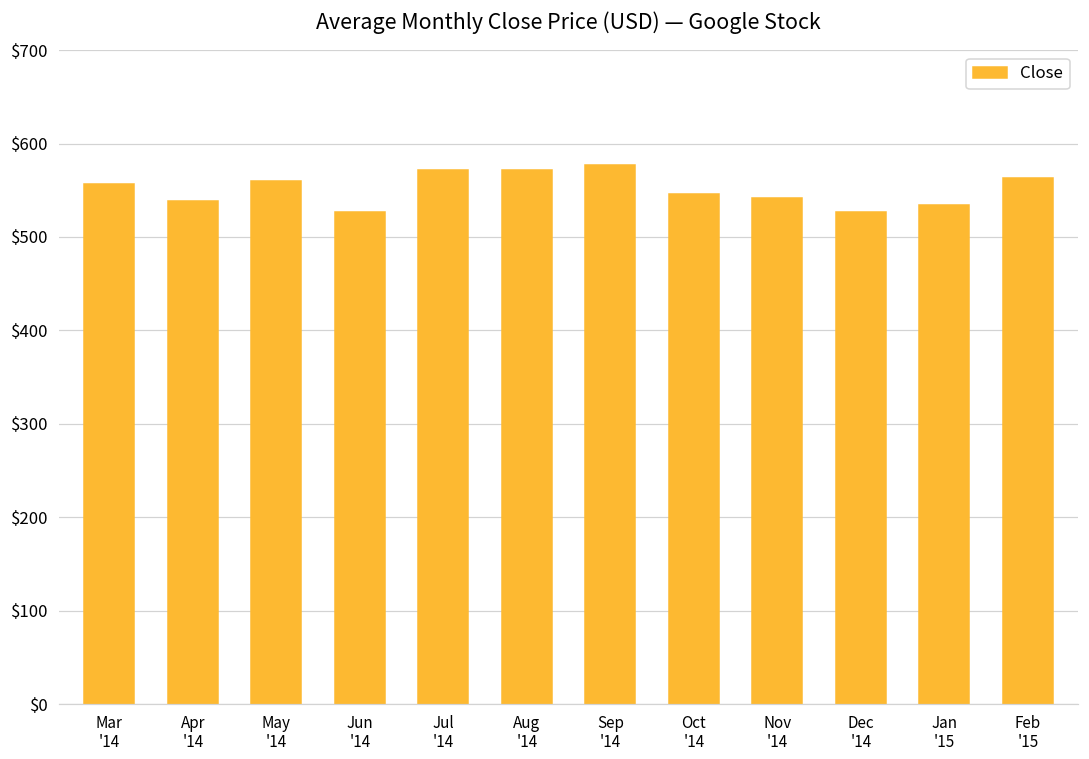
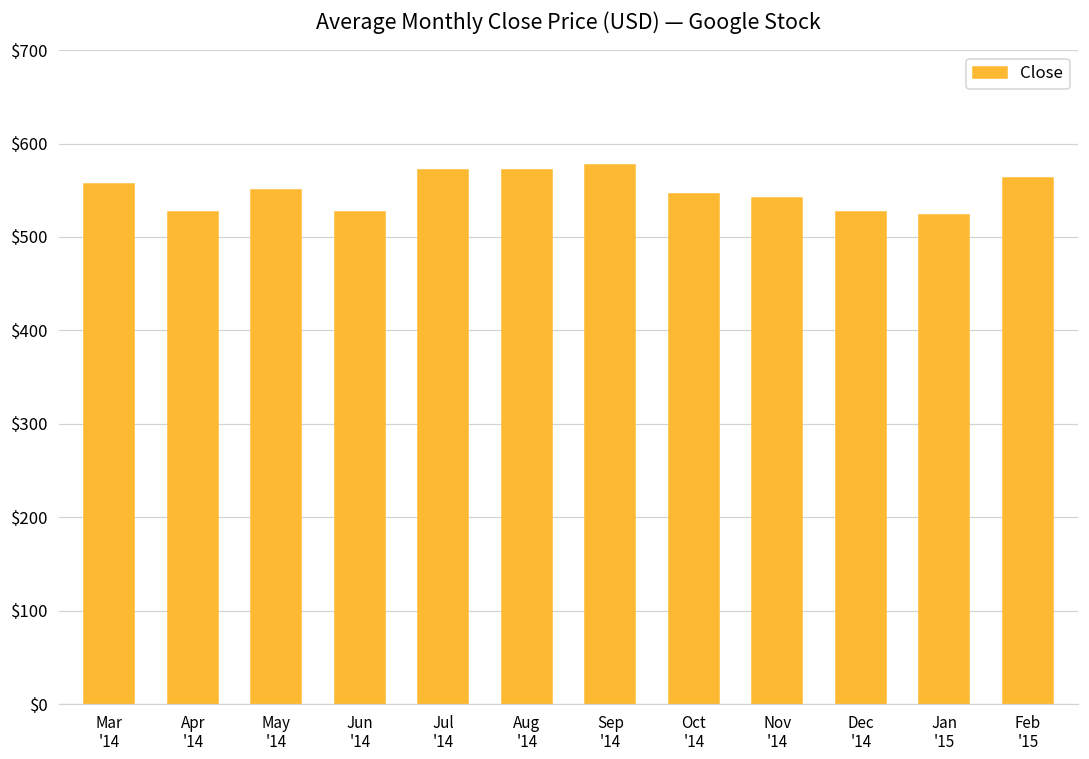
  {
    "Mar '14": "$560",
-   "Apr '14": "$540",
-   "May '14": "$560",
+   "Apr '14": "$530",
+   "May '14": "$550",
    "Jun '14": "$530",
    "Jul '14": "$570",
    "Aug '14": "$570",
    "Sep '14": "$580",
    "Oct '14": "$550",
    "Nov '14": "$540",
    "Dec '14": "$530",
-   "Jan '15": "$530",
+   "Jan '15": "$520",
    "Feb '15": "$560"
  }
